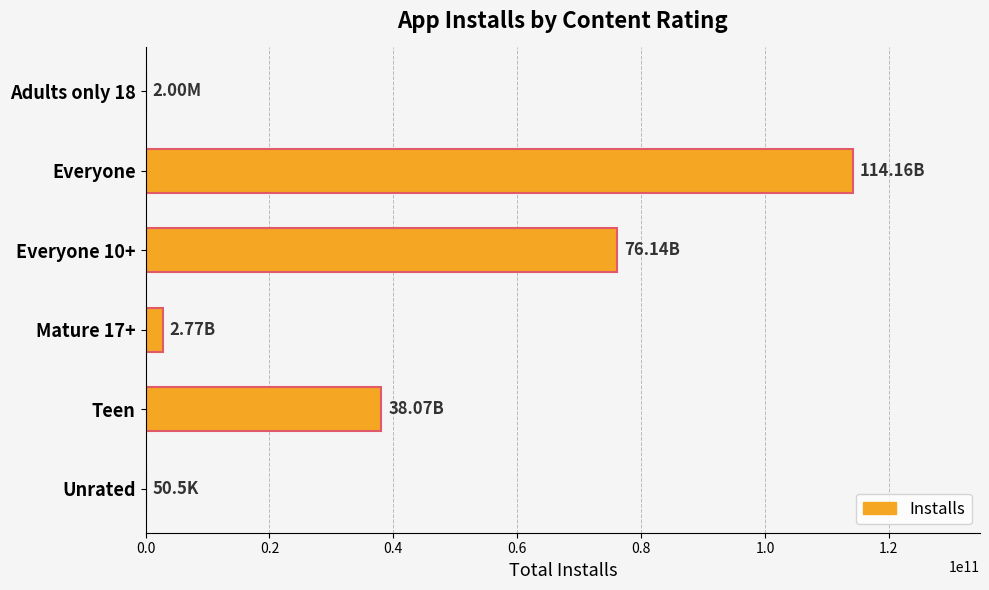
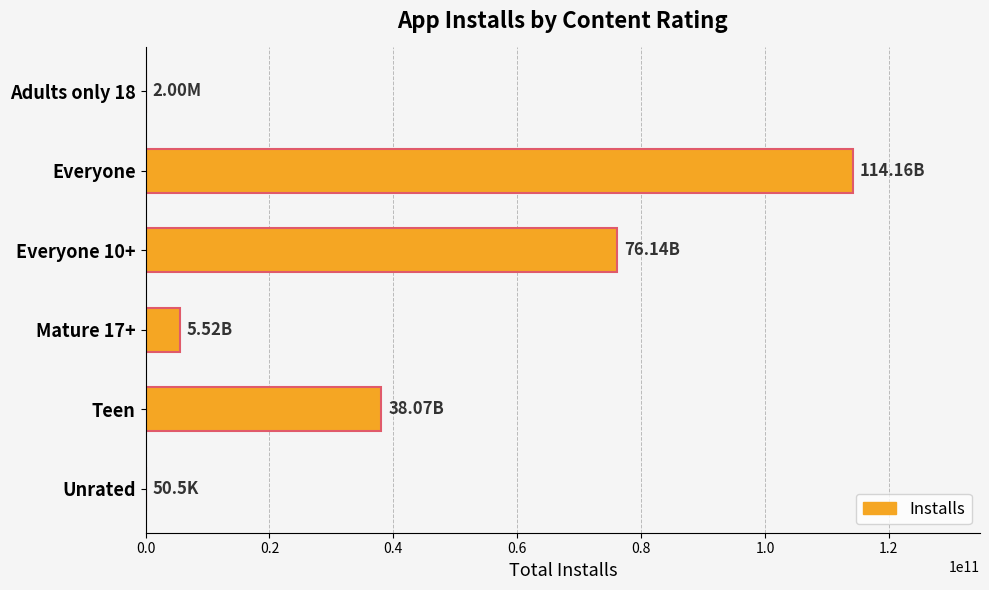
  {
    "Adults only 18": "2.00M",
    "Everyone": "114.16B",
    "Everyone 10+": "76.14B",
-   "Mature 17+": "2.77B",
+   "Mature 17+": "5.52B",
    "Teen": "38.07B",
    "Unrated": "50.5K"
  }
